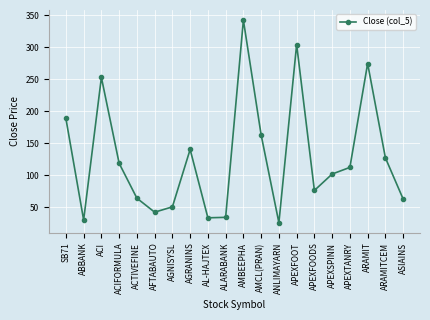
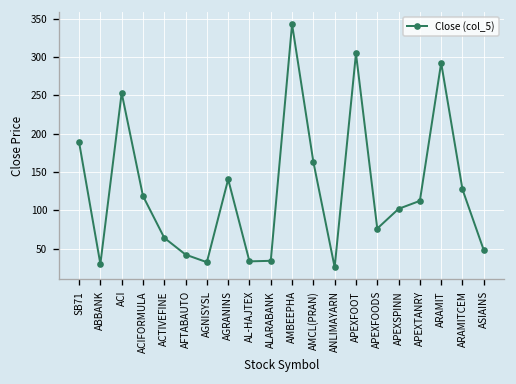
  {
    "SB71": 190,
    "ABBANK": 30,
    "ACI": 250,
    "ACIFORMULA": 120,
    "ACTIVEFINE": 60,
    "AFTABAUTO": 40,
-   "AGNISYSL": 50,
+   "AGNISYSL": 30,
    "AGRANINS": 140,
    "AL-HAJTEX": 30,
    "ALARABANK": 30,
    "AMBEEPHA": 340,
    "AMCL(PRAN)": 160,
    "ANLIMAYARN": 30,
    "APEXFOOT": 300,
    "APEXFOODS": 80,
    "APEXSPINN": 100,
    "APEXTANRY": 110,
-   "ARAMIT": 270,
+   "ARAMIT": 290,
    "ARAMITCEM": 130,
-   "ASIAINS": 60
+   "ASIAINS": 50
  }
